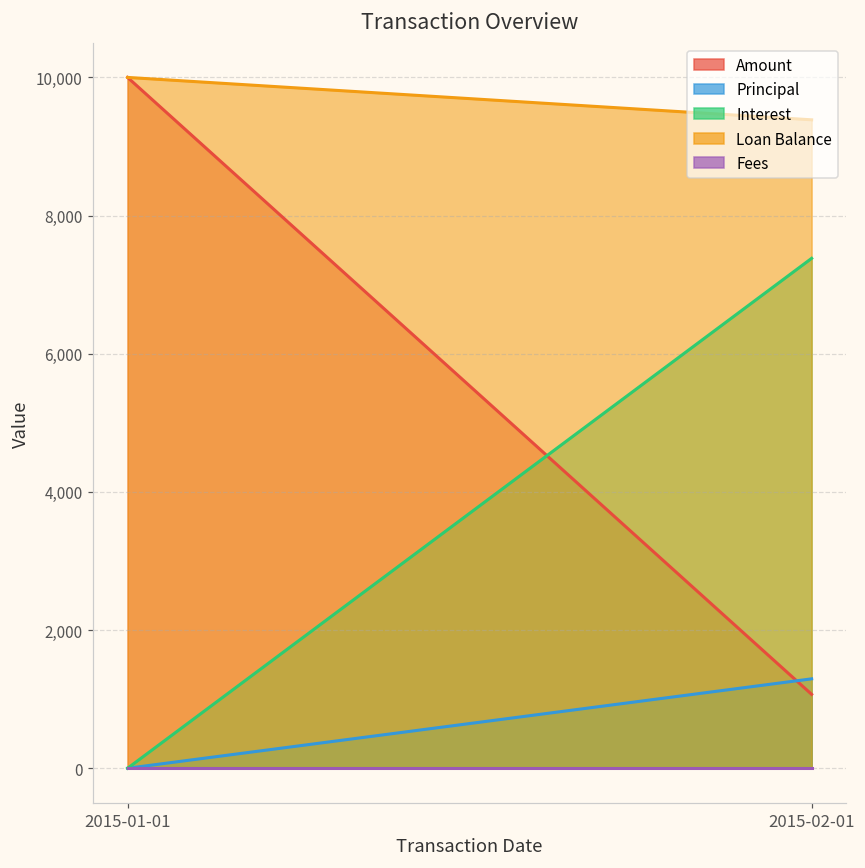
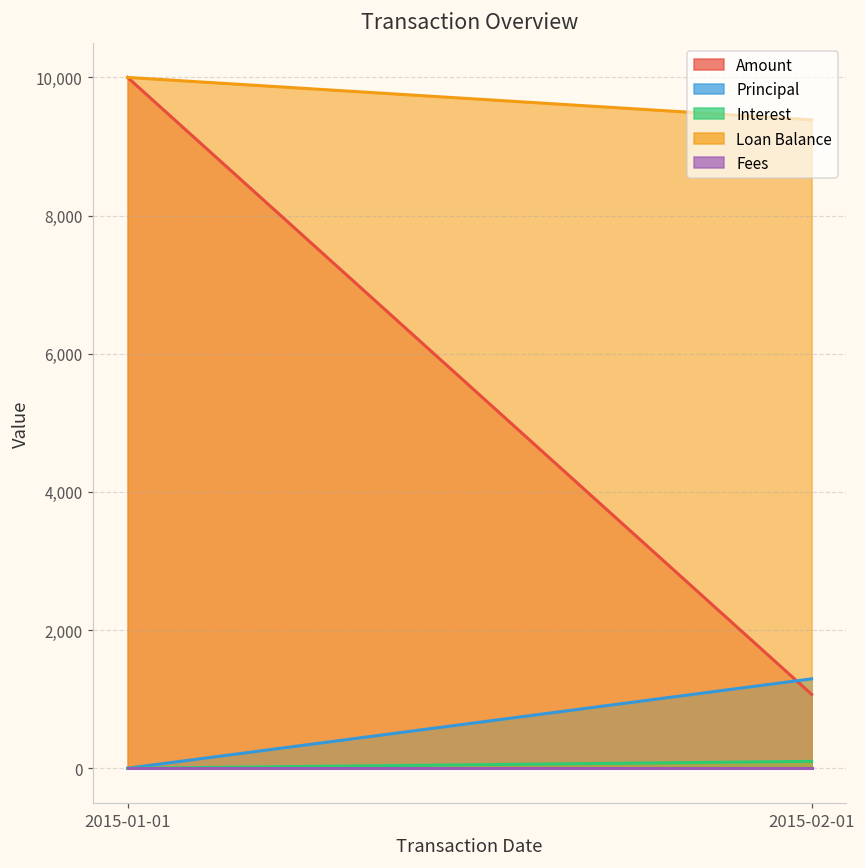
  {
    "Amount": {
      "2015-02-01": "1,100"
    },
    "Principal": {
      "2015-02-01": "1,300"
    },
    "Interest": {
-     "2015-02-01": "7,400"
+     "2015-02-01": "100"
    },
    "Fees": {
      "2015-02-01": "0"
    }
  }
